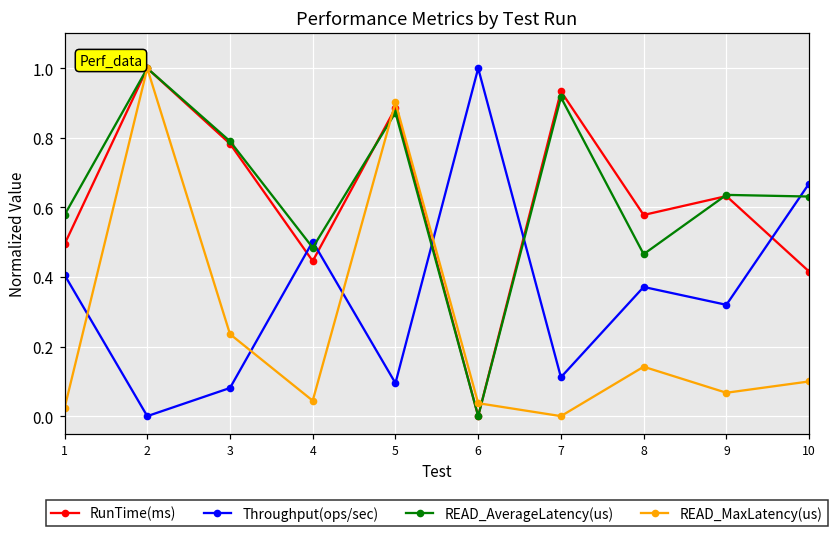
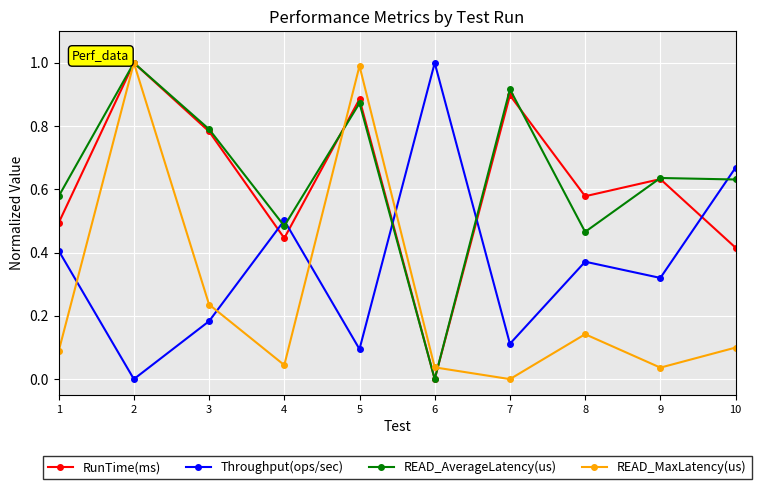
  {
    "RunTime(ms)": {
      "1": 0.49,
      "4": 0.45,
      "5": 0.89,
-     "7": 0.93,
+     "7": 0.90,
      "8": 0.58,
      "10": 0.42
    },
    "Throughput(ops/sec)": {
      "1": 0.41,
      "2": 0.00,
-     "3": 0.08,
+     "3": 0.18,
      "4": 0.50,
      "5": 0.09,
      "6": 1.00,
      "7": 0.11,
      "8": 0.37,
      "9": 0.32,
      "10": 0.67
    },
    "READ_AverageLatency(us)": {
      "1": 0.58,
      "4": 0.48,
      "5": 0.87,
      "7": 0.92,
      "8": 0.47,
      "10": 0.63
    },
    "READ_MaxLatency(us)": {
-     "1": 0.02,
+     "1": 0.09,
      "3": 0.24,
      "4": 0.04,
-     "5": 0.90,
+     "5": 0.99,
      "6": 0.04,
      "7": 0.00,
      "8": 0.14,
-     "9": 0.07,
+     "9": 0.04,
      "10": 0.10
    }
  }
